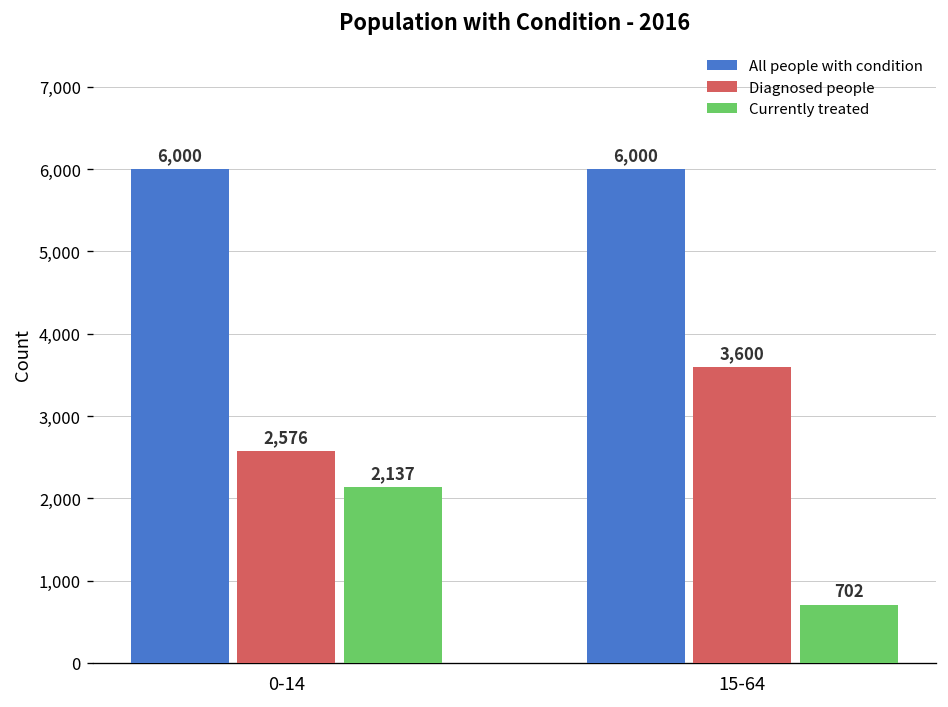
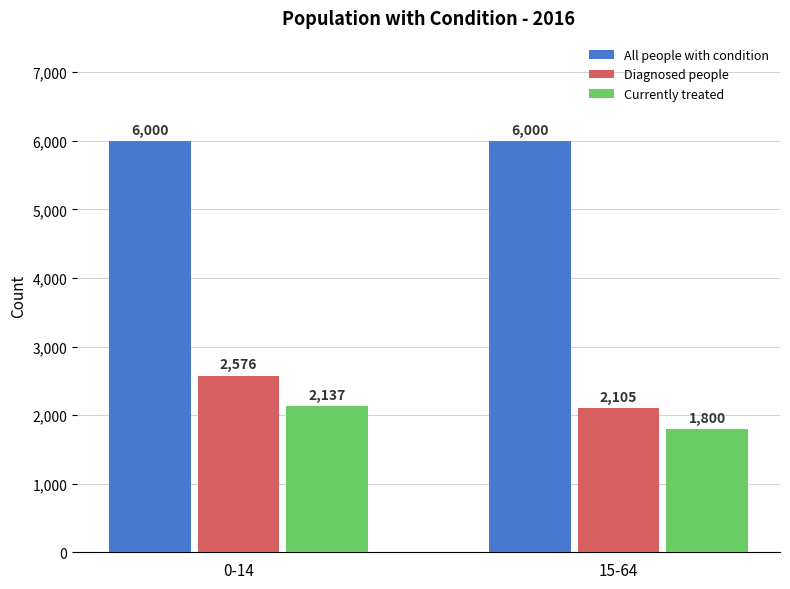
  {
    "All people with condition": {
      "0-14": "6,000",
      "15-64": "6,000"
    },
    "Diagnosed people": {
      "0-14": "2,576",
-     "15-64": "3,600"
+     "15-64": "2,105"
    },
    "Currently treated": {
      "0-14": "2,137",
-     "15-64": "702"
+     "15-64": "1,800"
    }
  }
